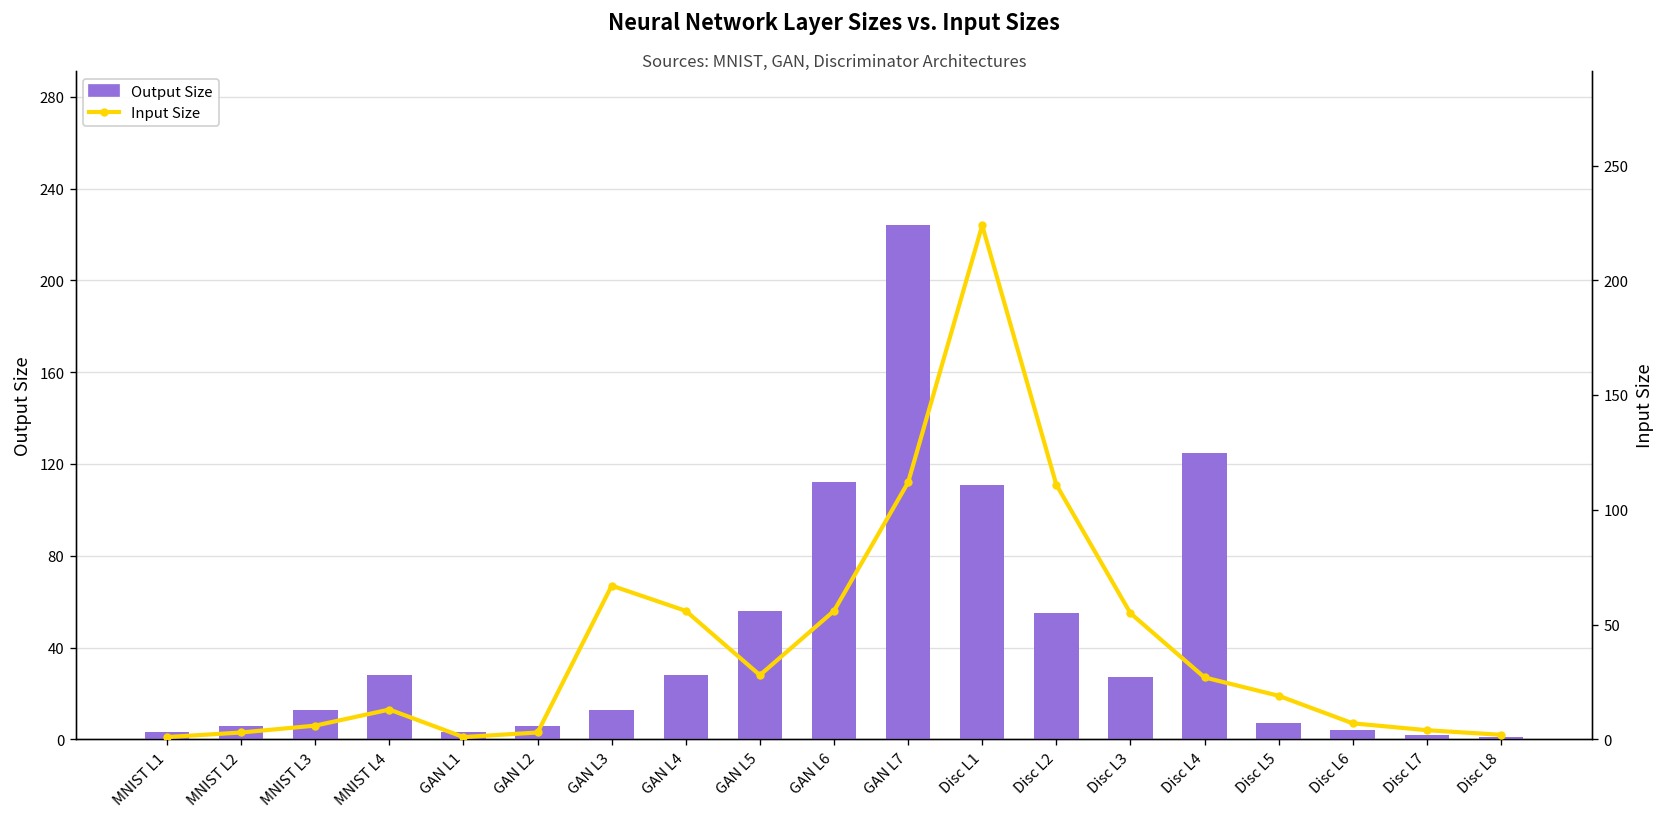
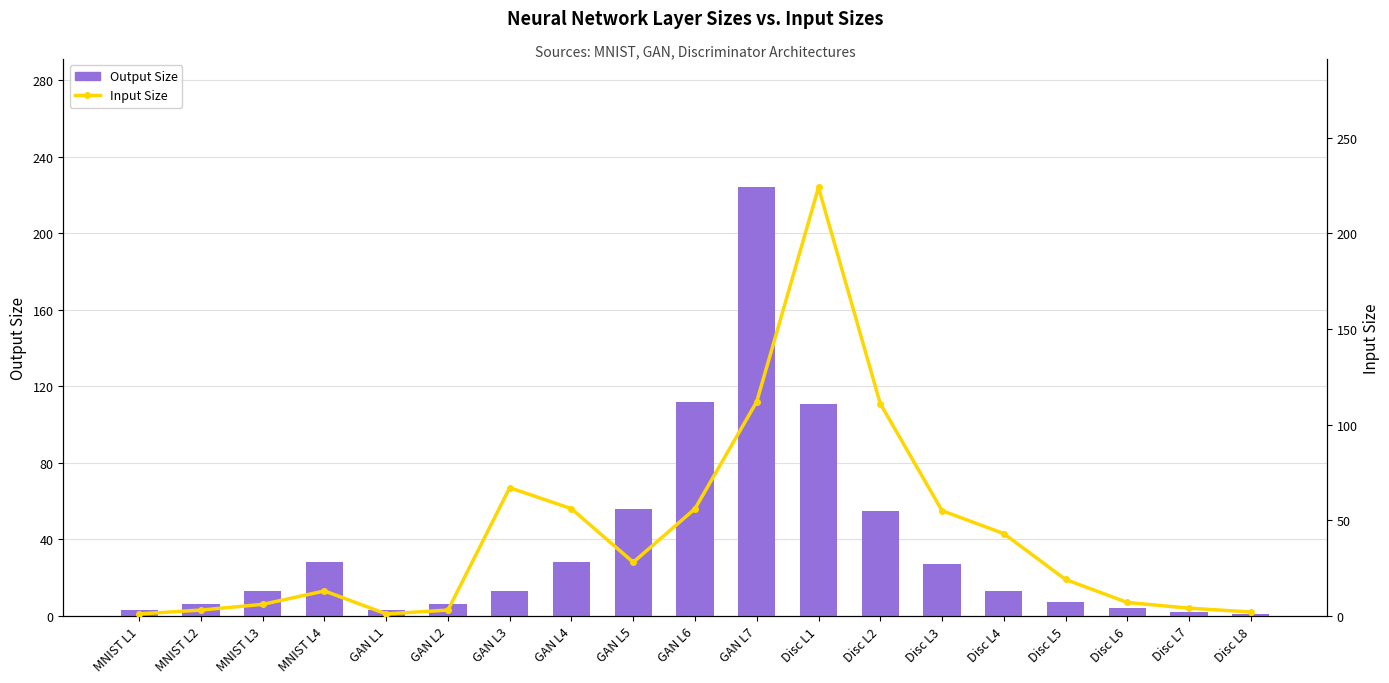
  {
    "Output Size": {
      "MNIST L1": 3,
      "MNIST L2": 6,
      "MNIST L3": 13,
      "MNIST L4": 28,
      "GAN L1": 3,
      "GAN L2": 6,
      "GAN L3": 13,
      "GAN L4": 28,
      "GAN L5": 56,
      "GAN L6": 112,
      "GAN L7": 224,
      "Disc L1": 111,
      "Disc L2": 55,
      "Disc L3": 27,
-     "Disc L4": 125,
+     "Disc L4": 13,
      "Disc L5": 7,
      "Disc L6": 4,
      "Disc L7": 2
    },
    "Input Size": {
      "MNIST L1": 1,
      "MNIST L2": 3,
      "MNIST L3": 6,
      "MNIST L4": 13,
      "GAN L1": 1,
      "GAN L2": 3,
      "GAN L3": 67,
      "GAN L4": 56,
      "GAN L5": 28,
      "GAN L6": 56,
      "GAN L7": 112,
      "Disc L1": 224,
      "Disc L2": 111,
      "Disc L3": 55,
-     "Disc L4": 27,
+     "Disc L4": 43,
      "Disc L5": 19,
      "Disc L6": 7,
      "Disc L7": 4,
      "Disc L8": 2
    }
  }
